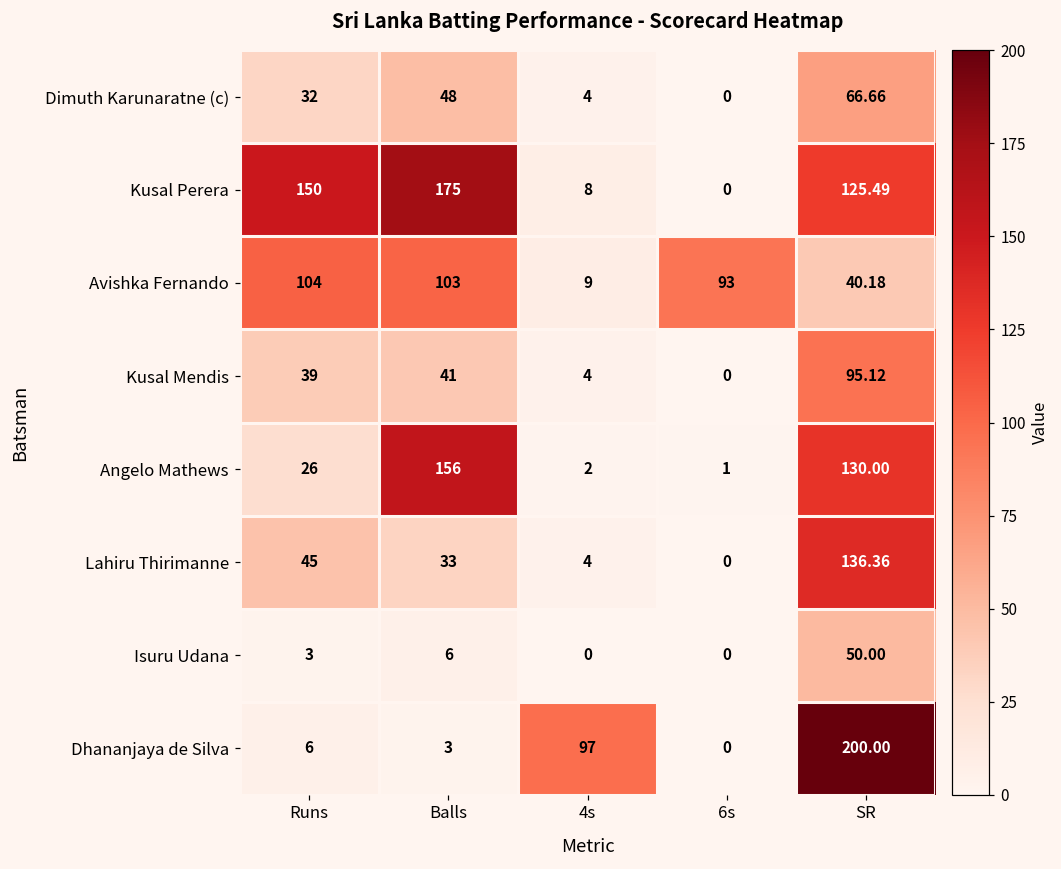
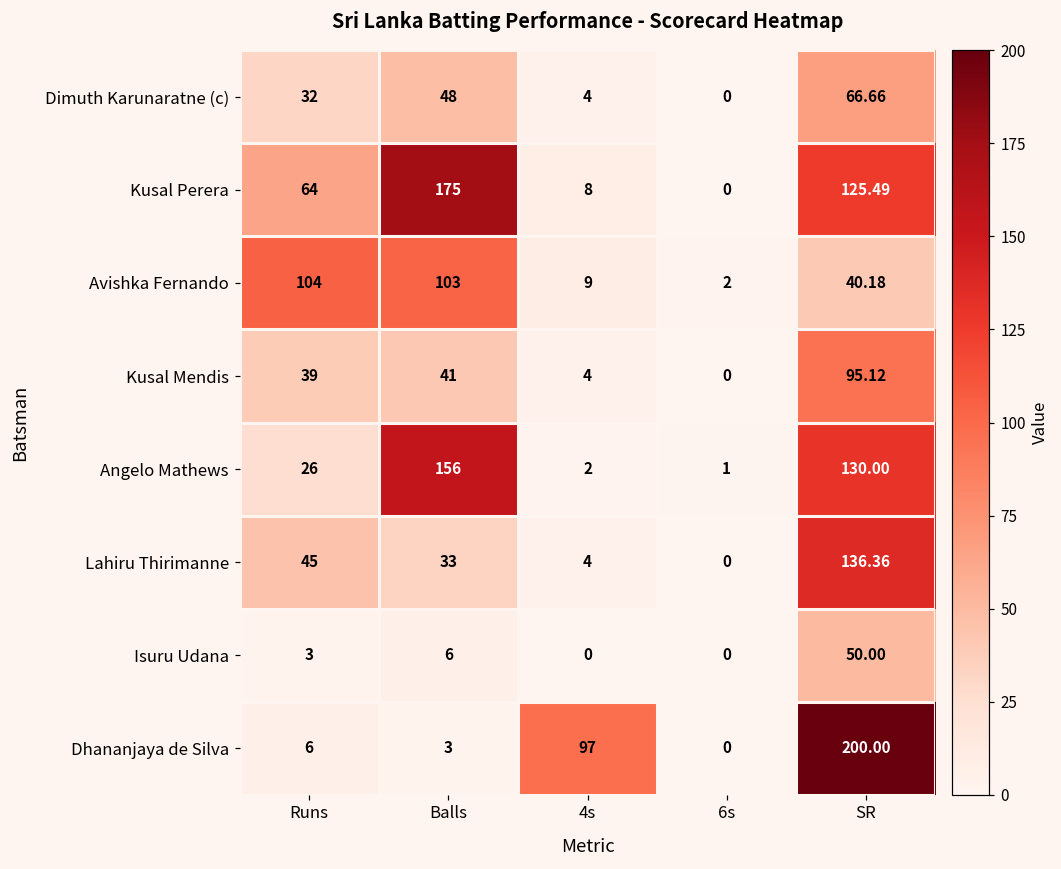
  {
    "Dimuth Karunaratne (c)": {
      "Runs": 32,
      "Balls": 48,
      "4s": 4,
      "6s": 0,
      "SR": 66.66
    },
    "Kusal Perera": {
-     "Runs": 150,
+     "Runs": 64,
      "Balls": 175,
      "4s": 8,
      "6s": 0,
      "SR": 125.49
    },
    "Avishka Fernando": {
      "Runs": 104,
      "Balls": 103,
      "4s": 9,
-     "6s": 93,
+     "6s": 2,
      "SR": 40.18
    },
    "Kusal Mendis": {
      "Runs": 39,
      "Balls": 41,
      "4s": 4,
      "6s": 0,
      "SR": 95.12
    },
    "Angelo Mathews": {
      "Runs": 26,
      "Balls": 156,
      "4s": 2,
      "6s": 1,
      "SR": 130.00
    },
    "Lahiru Thirimanne": {
      "Runs": 45,
      "Balls": 33,
      "4s": 4,
      "6s": 0,
      "SR": 136.36
    },
    "Isuru Udana": {
      "Runs": 3,
      "Balls": 6,
      "4s": 0,
      "6s": 0,
      "SR": 50.00
    },
    "Dhananjaya de Silva": {
      "Runs": 6,
      "Balls": 3,
      "4s": 97,
      "6s": 0,
      "SR": 200.00
    }
  }
